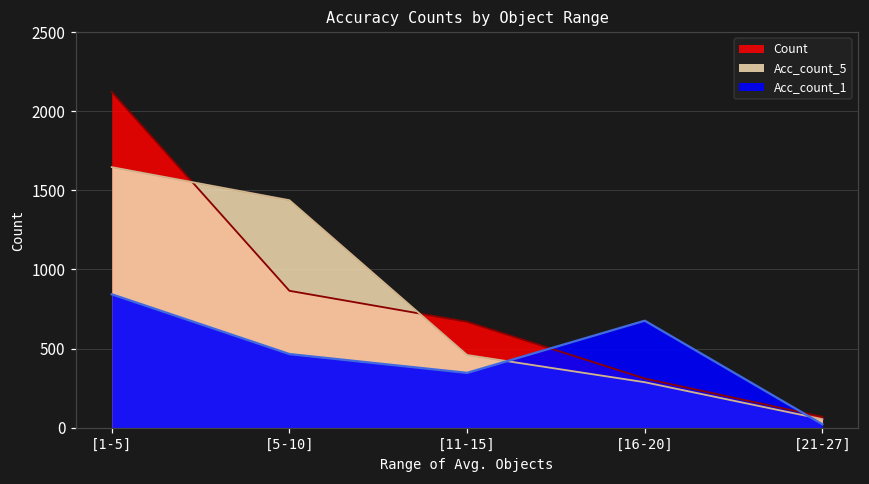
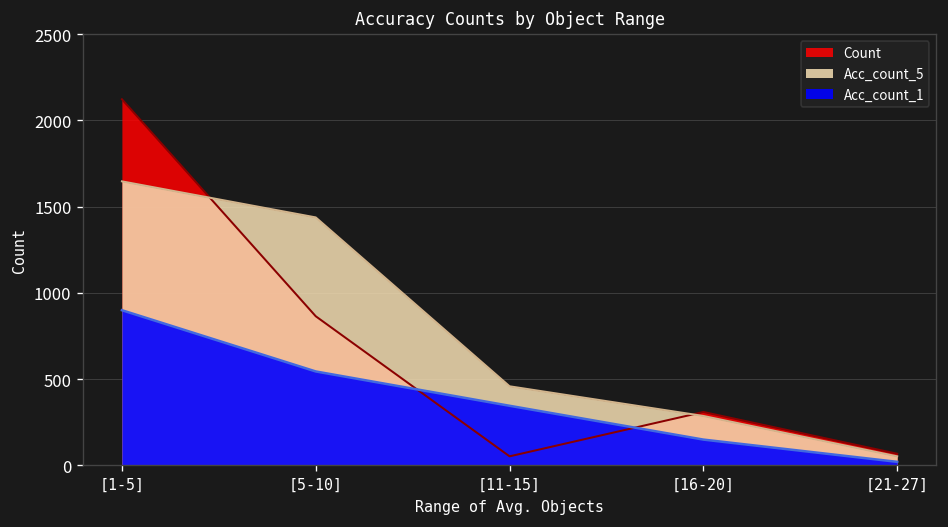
  {
    "Count": {
      "[1-5]": 2120,
      "[5-10]": 870,
-     "[11-15]": 670,
+     "[11-15]": 50,
      "[16-20]": 310
    },
    "Acc_count_5": {
      "[1-5]": 1650,
      "[5-10]": 1440,
      "[11-15]": 460,
      "[16-20]": 290
    },
    "Acc_count_1": {
-     "[1-5]": 840,
-     "[5-10]": 470,
+     "[1-5]": 900,
+     "[5-10]": 550,
      "[11-15]": 350,
-     "[16-20]": 680,
+     "[16-20]": 150,
      "[21-27]": 20
    }
  }
